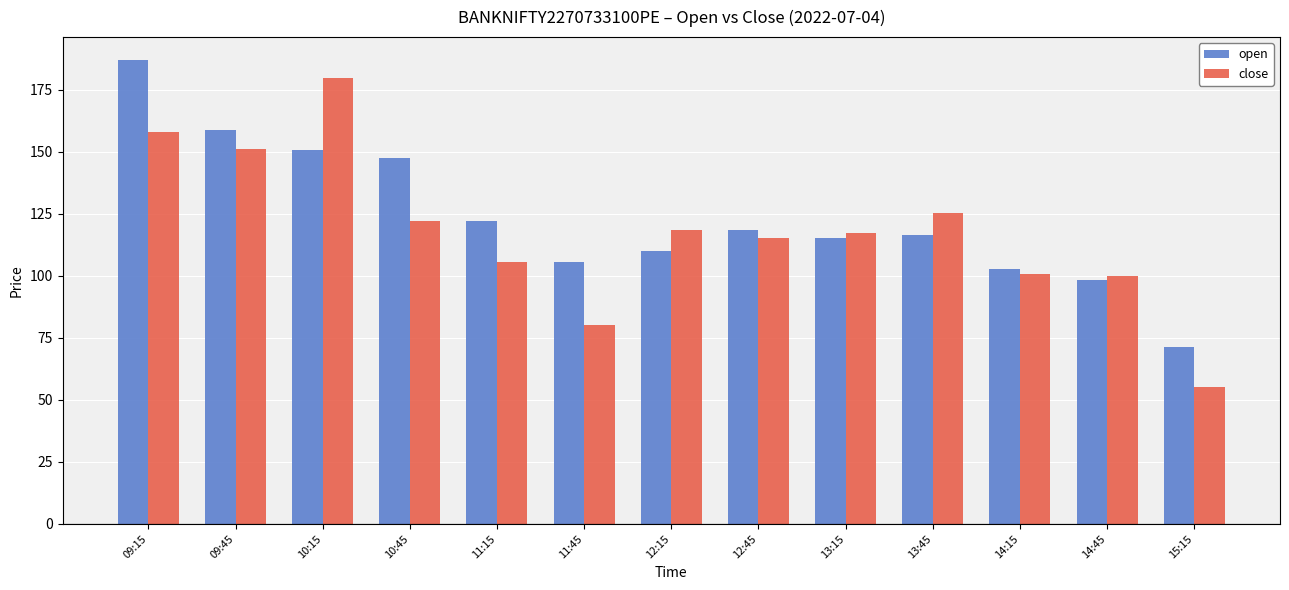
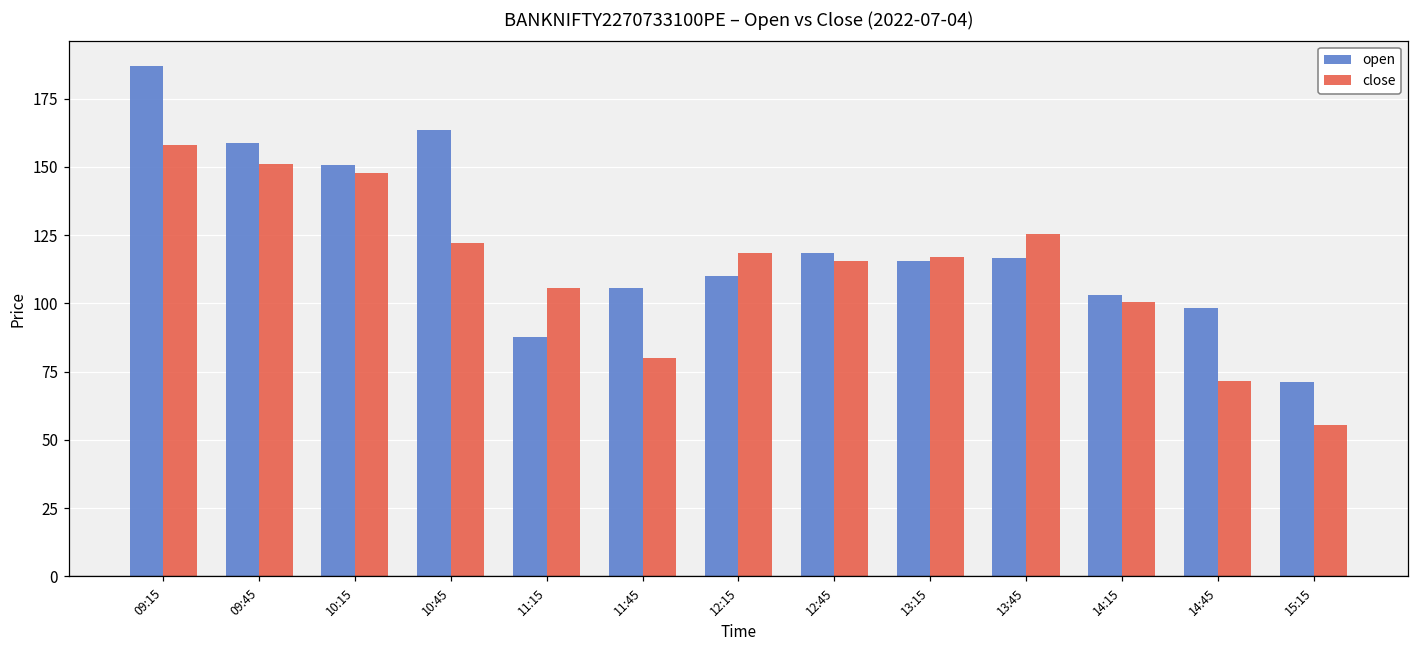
  {
    "open": {
      "09:15": 187,
      "09:45": 159,
      "10:15": 151,
-     "10:45": 148,
-     "11:15": 122,
+     "10:45": 163,
+     "11:15": 88,
      "11:45": 106,
      "12:15": 110,
      "12:45": 118,
      "13:15": 115,
      "13:45": 116,
      "14:15": 103,
      "14:45": 98,
      "15:15": 71
    },
    "close": {
      "09:15": 158,
      "09:45": 151,
-     "10:15": 180,
+     "10:15": 148,
      "10:45": 122,
      "11:15": 106,
      "11:45": 80,
      "12:15": 118,
      "12:45": 115,
      "13:15": 117,
      "13:45": 125,
      "14:15": 101,
-     "14:45": 100,
+     "14:45": 72,
      "15:15": 55
    }
  }
